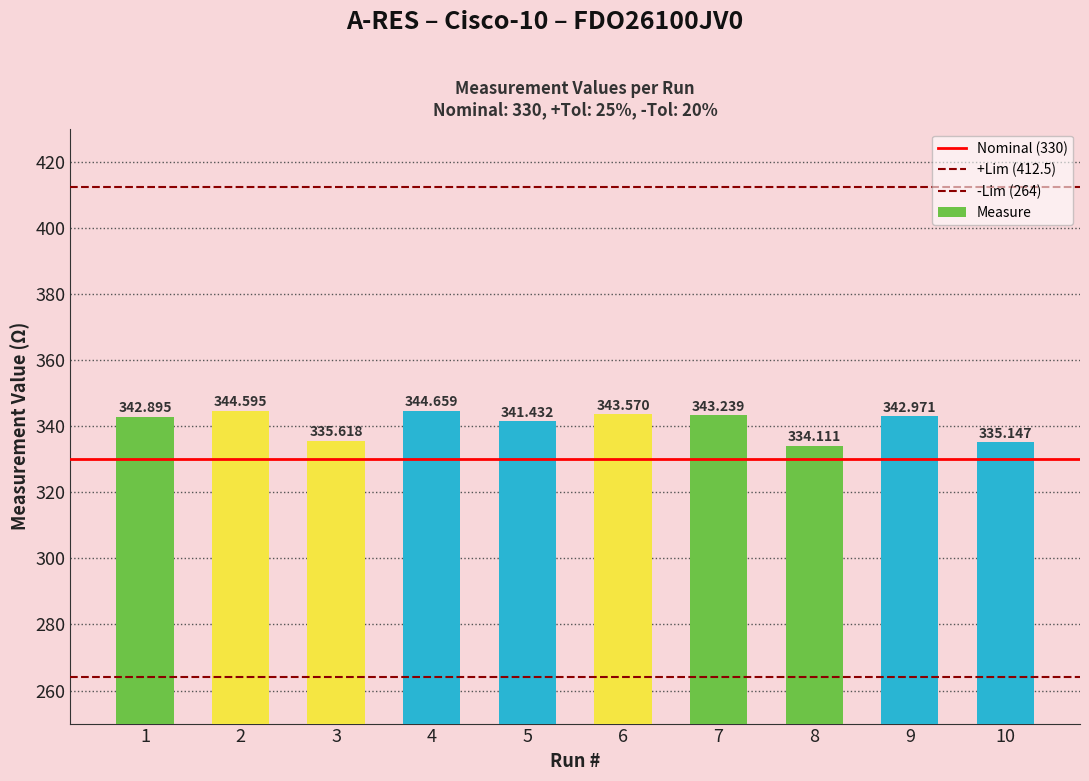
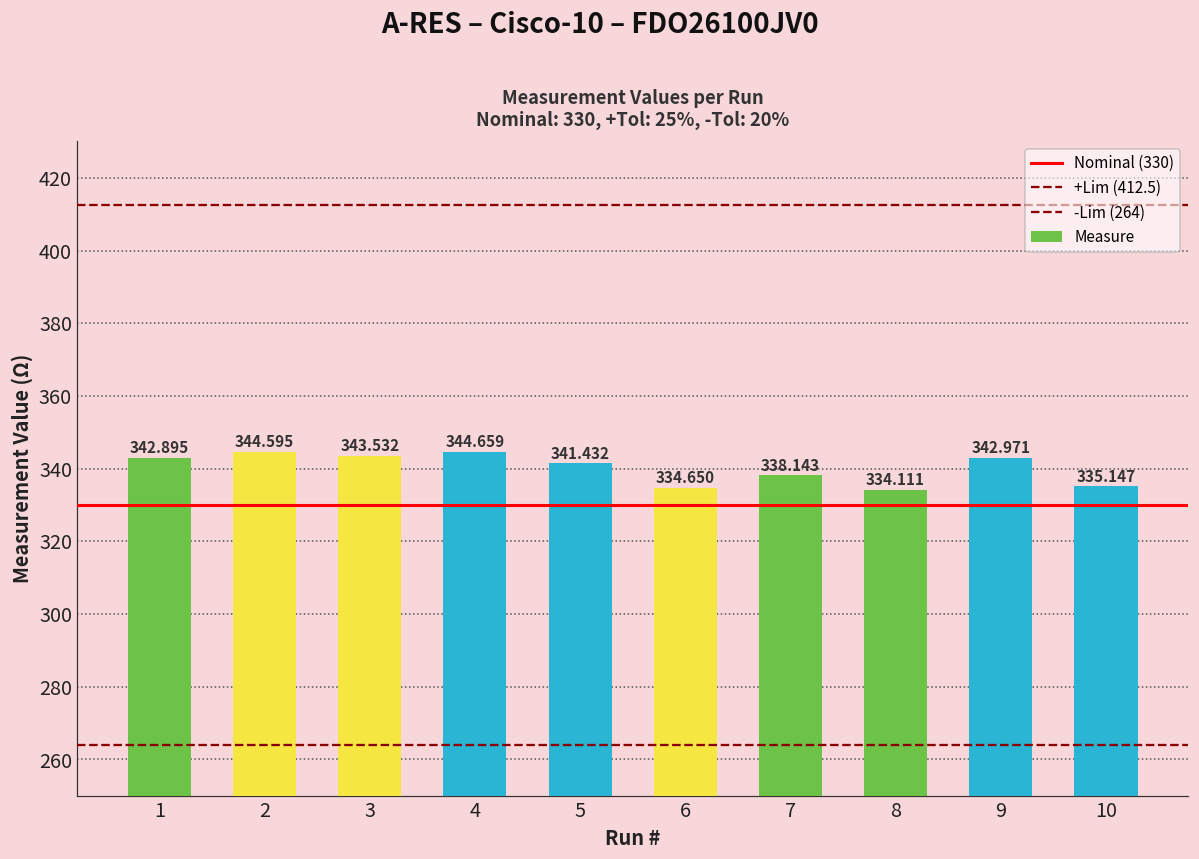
  {
    "1": 342.895,
    "2": 344.595,
-   "3": 335.618,
+   "3": 343.532,
    "4": 344.659,
    "5": 341.432,
-   "6": 343.570,
-   "7": 343.239,
+   "6": 334.650,
+   "7": 338.143,
    "8": 334.111,
    "9": 342.971,
    "10": 335.147
  }
